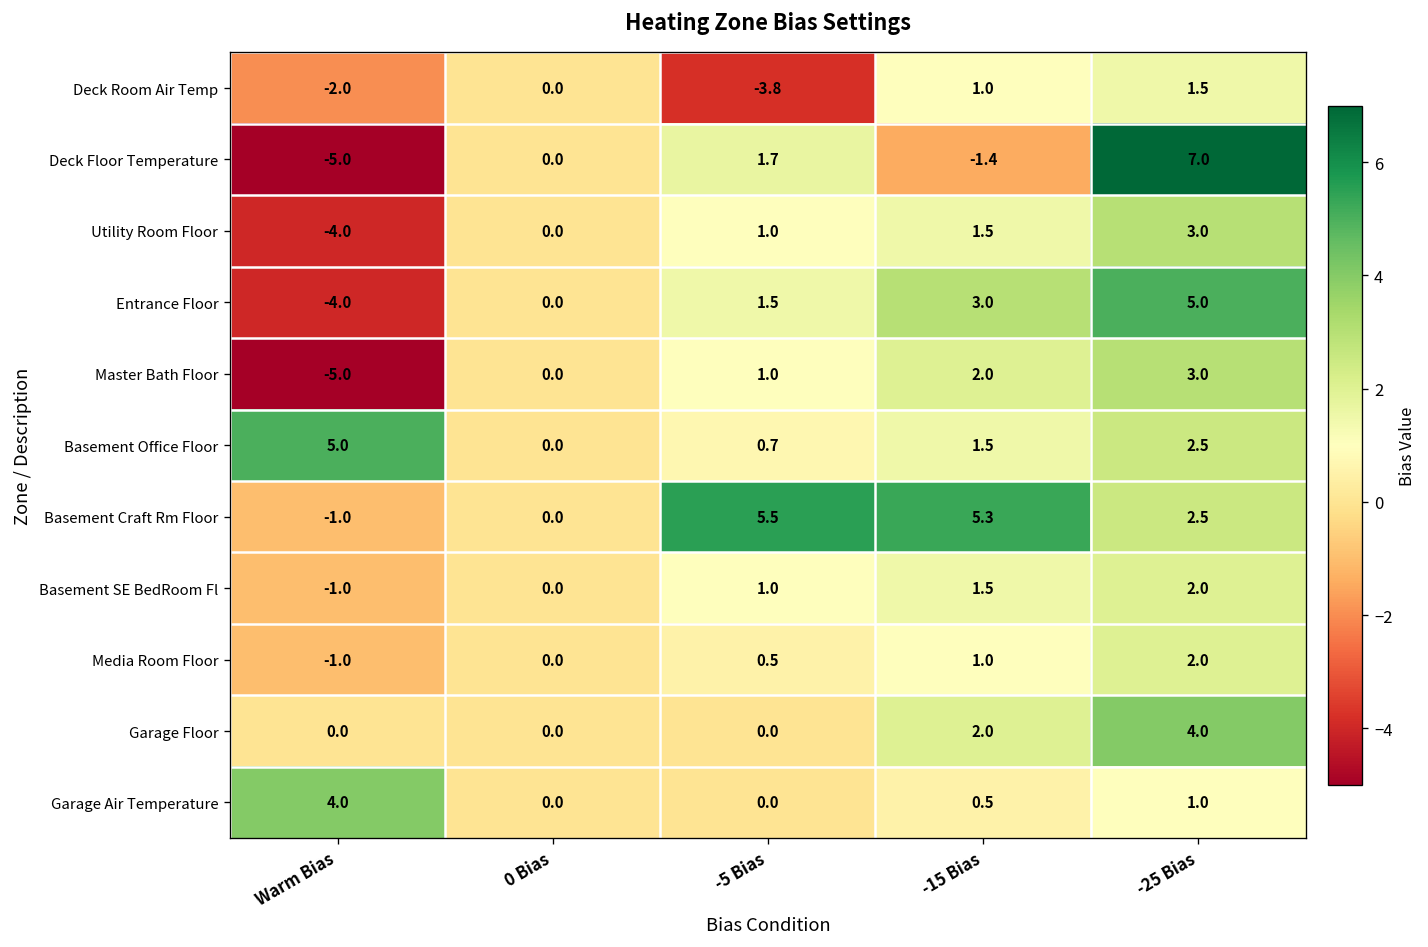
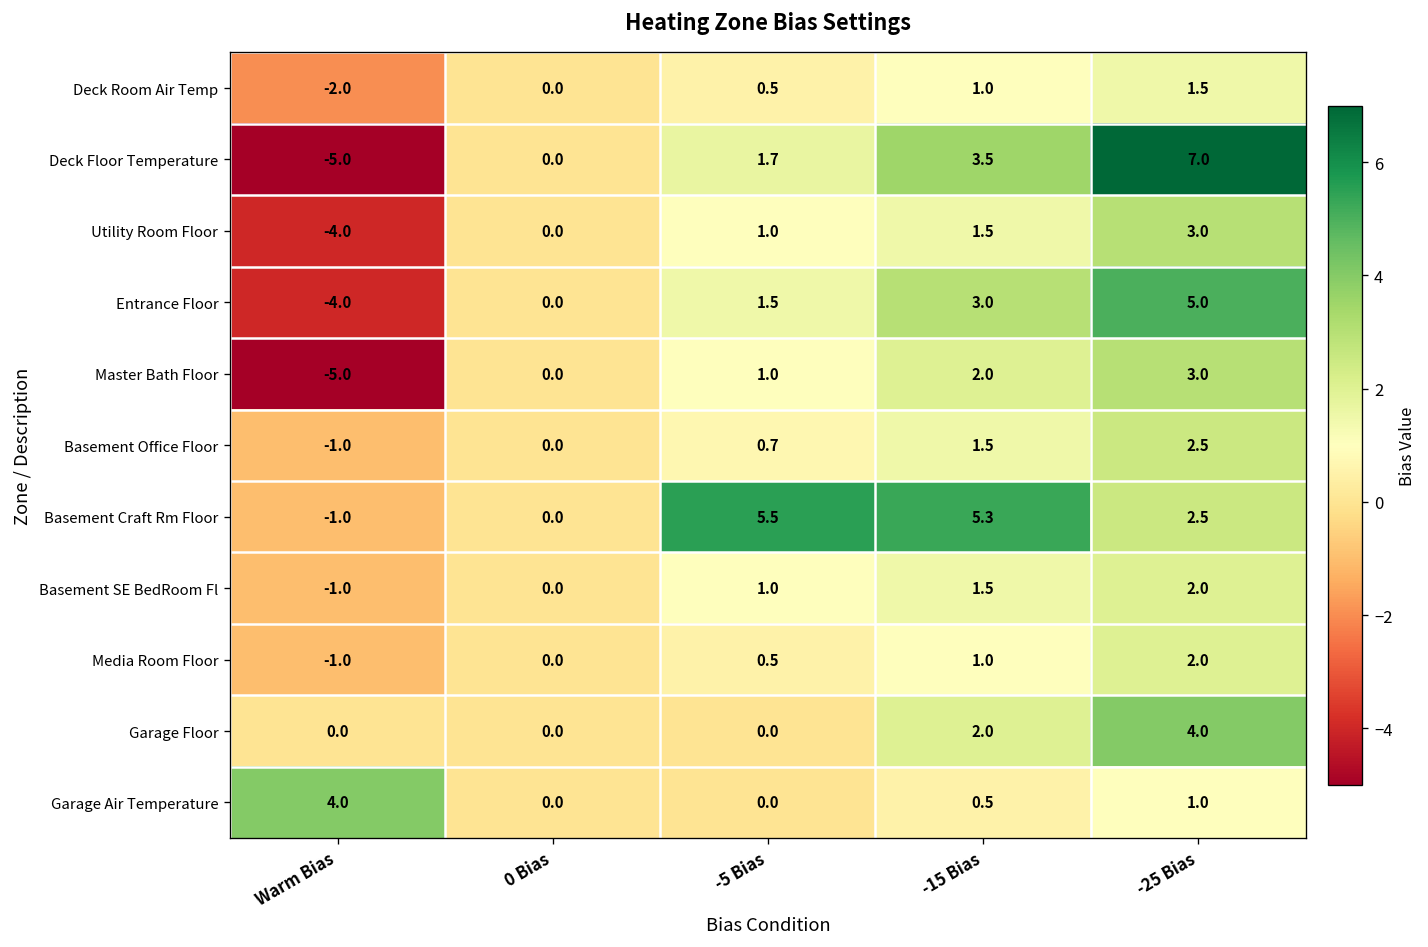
  {
    "Deck Room Air Temp": {
      "Warm Bias": -2.0,
      "0 Bias": 0.0,
-     "-5 Bias": -3.8,
+     "-5 Bias": 0.5,
      "-15 Bias": 1.0,
      "-25 Bias": 1.5
    },
    "Deck Floor Temperature": {
      "Warm Bias": -5.0,
      "0 Bias": 0.0,
      "-5 Bias": 1.7,
-     "-15 Bias": -1.4,
+     "-15 Bias": 3.5,
      "-25 Bias": 7.0
    },
    "Utility Room Floor": {
      "Warm Bias": -4.0,
      "0 Bias": 0.0,
      "-5 Bias": 1.0,
      "-15 Bias": 1.5,
      "-25 Bias": 3.0
    },
    "Entrance Floor": {
      "Warm Bias": -4.0,
      "0 Bias": 0.0,
      "-5 Bias": 1.5,
      "-15 Bias": 3.0,
      "-25 Bias": 5.0
    },
    "Master Bath Floor": {
      "Warm Bias": -5.0,
      "0 Bias": 0.0,
      "-5 Bias": 1.0,
      "-15 Bias": 2.0,
      "-25 Bias": 3.0
    },
    "Basement Office Floor": {
-     "Warm Bias": 5.0,
+     "Warm Bias": -1.0,
      "0 Bias": 0.0,
      "-5 Bias": 0.7,
      "-15 Bias": 1.5,
      "-25 Bias": 2.5
    },
    "Basement Craft Rm Floor": {
      "Warm Bias": -1.0,
      "0 Bias": 0.0,
      "-5 Bias": 5.5,
      "-15 Bias": 5.3,
      "-25 Bias": 2.5
    },
    "Basement SE BedRoom Fl": {
      "Warm Bias": -1.0,
      "0 Bias": 0.0,
      "-5 Bias": 1.0,
      "-15 Bias": 1.5,
      "-25 Bias": 2.0
    },
    "Media Room Floor": {
      "Warm Bias": -1.0,
      "0 Bias": 0.0,
      "-5 Bias": 0.5,
      "-15 Bias": 1.0,
      "-25 Bias": 2.0
    },
    "Garage Floor": {
      "Warm Bias": 0.0,
      "0 Bias": 0.0,
      "-5 Bias": 0.0,
      "-15 Bias": 2.0,
      "-25 Bias": 4.0
    },
    "Garage Air Temperature": {
      "Warm Bias": 4.0,
      "0 Bias": 0.0,
      "-5 Bias": 0.0,
      "-15 Bias": 0.5,
      "-25 Bias": 1.0
    }
  }
